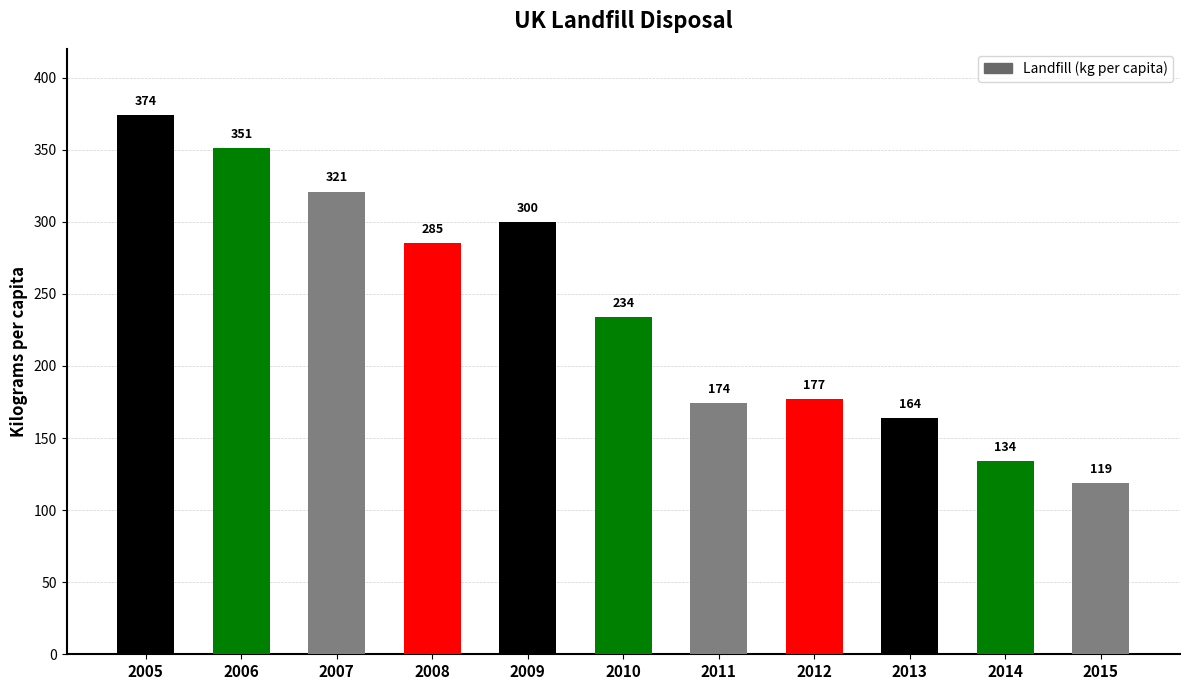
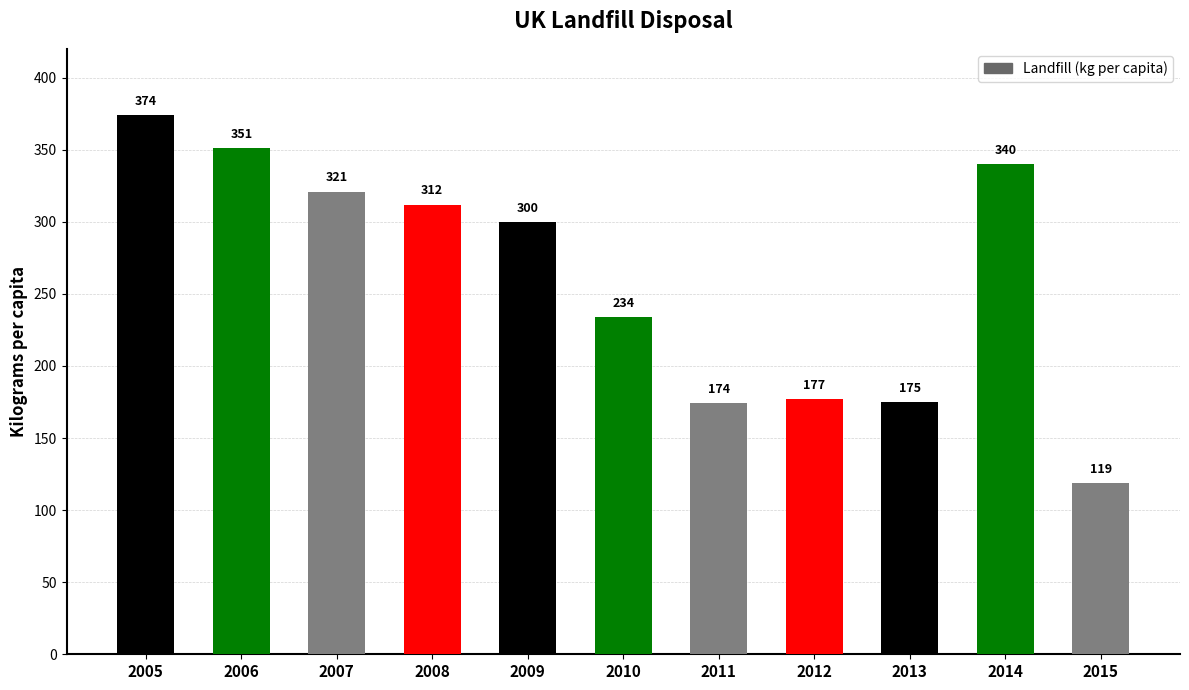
  {
    "2005": 374,
    "2006": 351,
    "2007": 321,
-   "2008": 285,
+   "2008": 312,
    "2009": 300,
    "2010": 234,
    "2011": 174,
    "2012": 177,
-   "2013": 164,
-   "2014": 134,
+   "2013": 175,
+   "2014": 340,
    "2015": 119
  }
